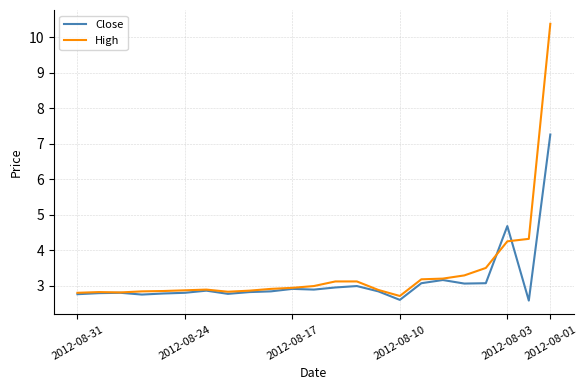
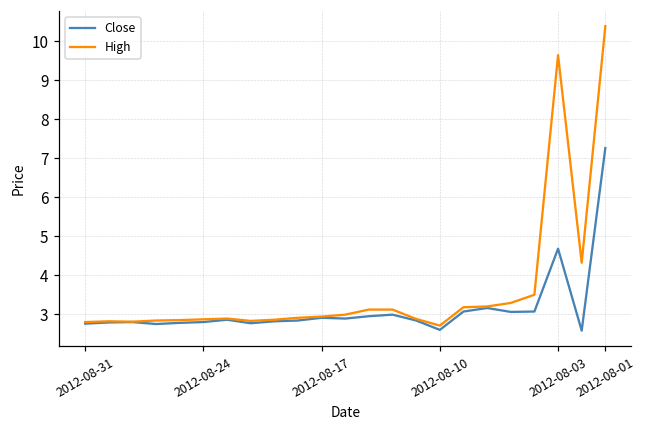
  {
    "Close": {
      "2012-08-10": 2.6,
      "2012-08-03": 4.7,
      "2012-08-01": 7.3
    },
    "High": {
      "2012-08-10": 2.7,
-     "2012-08-03": 4.3,
+     "2012-08-03": 9.6,
      "2012-08-01": 10.4
    }
  }
